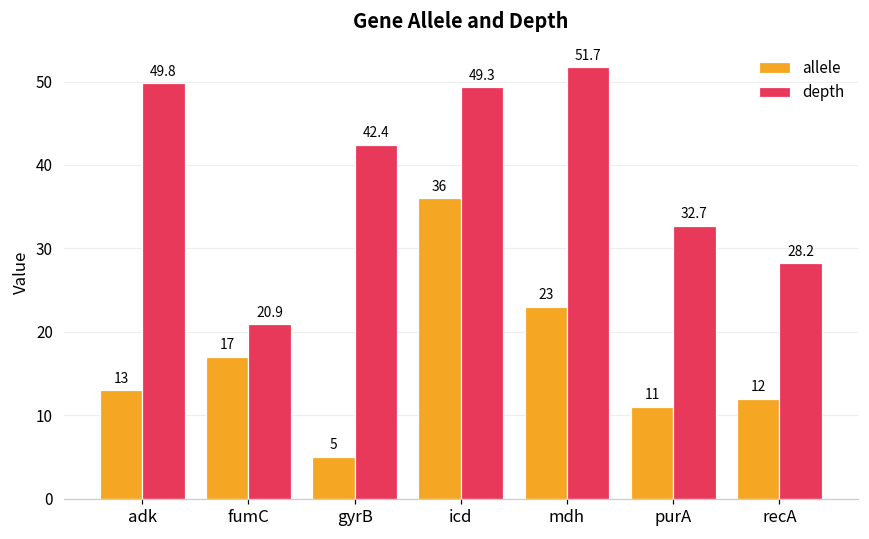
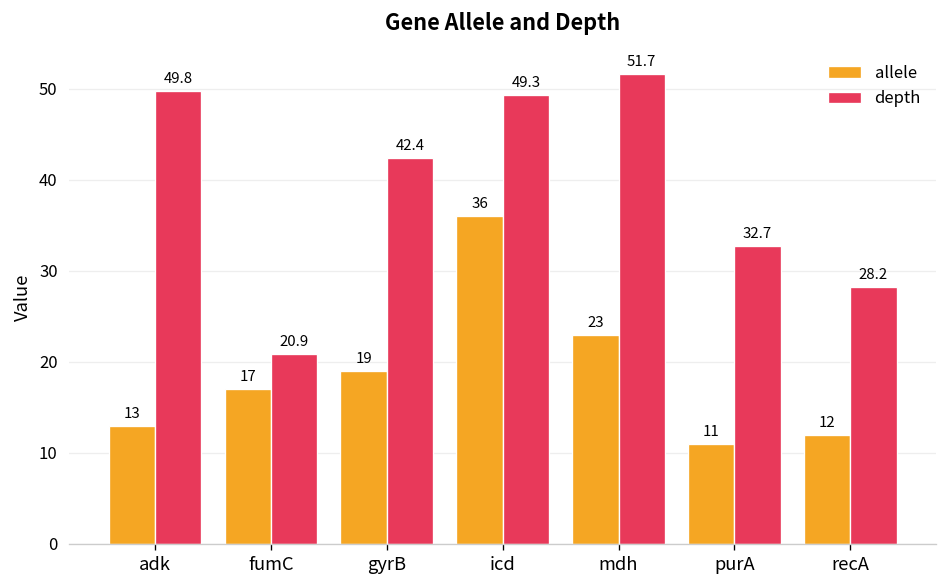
  {
    "allele": {
      "adk": 13,
      "fumC": 17,
-     "gyrB": 5,
+     "gyrB": 19,
      "icd": 36,
      "mdh": 23,
      "purA": 11,
      "recA": 12
    },
    "depth": {
      "adk": 49.8,
      "fumC": 20.9,
      "gyrB": 42.4,
      "icd": 49.3,
      "mdh": 51.7,
      "purA": 32.7,
      "recA": 28.2
    }
  }
